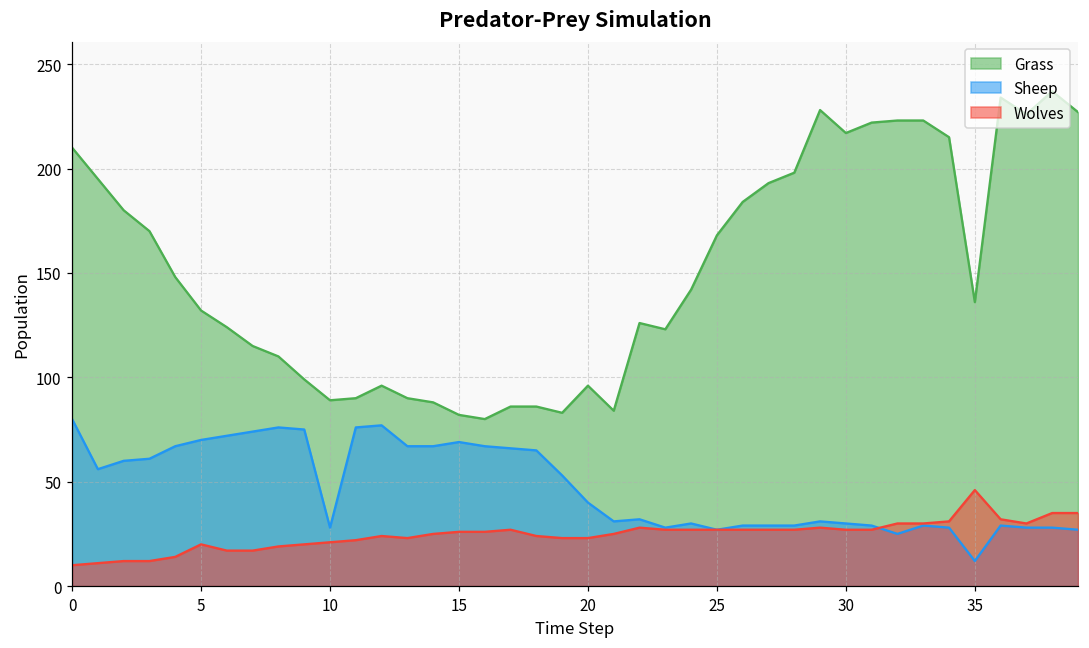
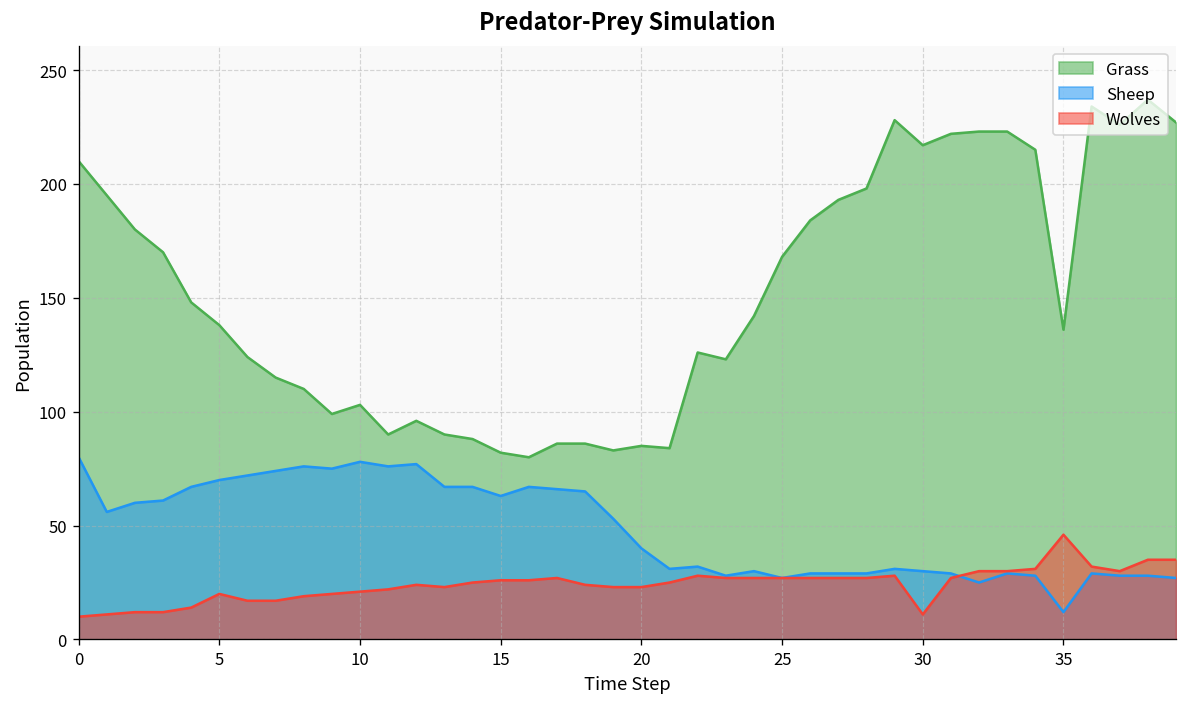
  {
    "Grass": {
      "0": 210,
-     "5": 132,
-     "10": 89,
+     "5": 138,
+     "10": 103,
      "15": 82,
-     "20": 96,
+     "20": 85,
      "25": 168,
      "30": 217,
      "35": 136
    },
    "Sheep": {
      "0": 80,
      "5": 70,
-     "10": 28,
-     "15": 69,
+     "10": 78,
+     "15": 63,
      "20": 40,
      "30": 30,
      "35": 12
    },
    "Wolves": {
      "0": 10,
      "5": 20,
      "10": 21,
      "15": 26,
      "20": 23,
-     "30": 27,
+     "30": 11,
      "35": 46
    }
  }
